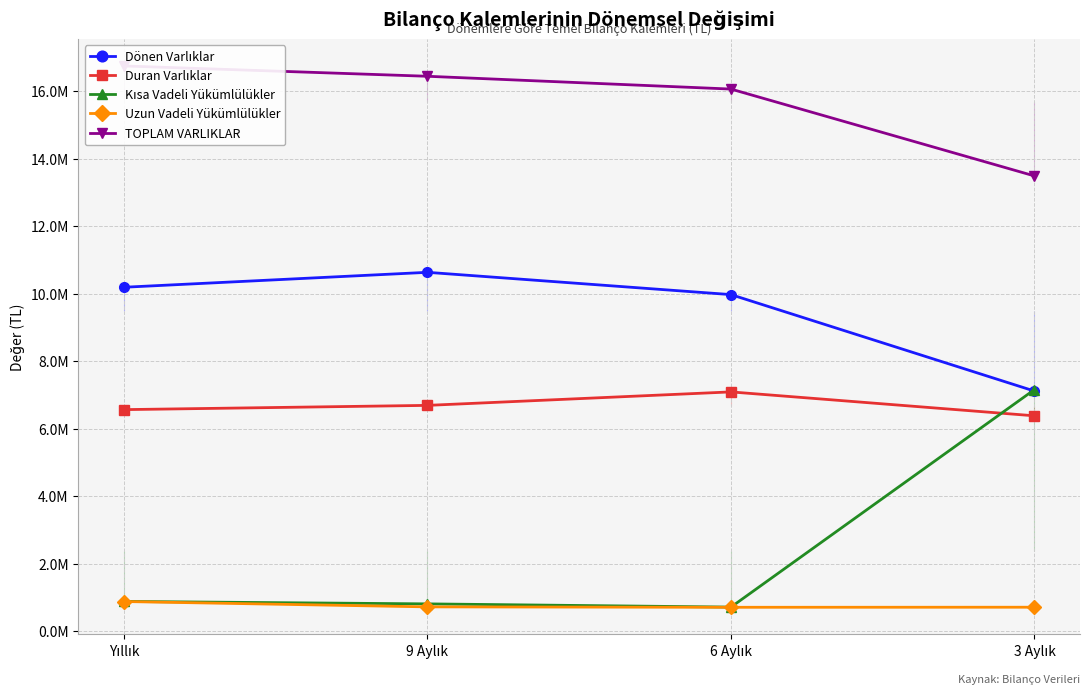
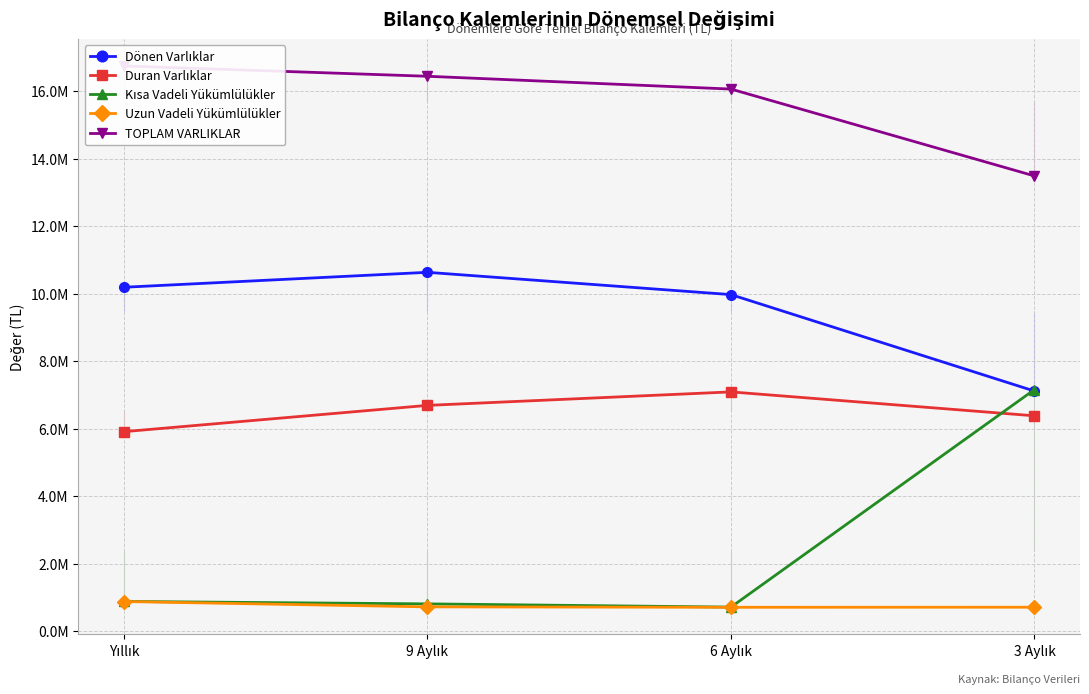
  {
    "Dönen Varlıklar": {
      "Yıllık": 10200000,
      "9 Aylık": 10600000,
      "6 Aylık": 10000000
    },
    "Duran Varlıklar": {
-     "Yıllık": 6600000,
+     "Yıllık": 5900000,
      "9 Aylık": 6700000,
      "6 Aylık": 7100000,
      "3 Aylık": 6400000
    },
    "Kısa Vadeli Yükümlülükler": {
      "9 Aylık": 800000
    },
    "Uzun Vadeli Yükümlülükler": {
      "9 Aylık": 700000,
      "3 Aylık": 700000
    },
    "TOPLAM VARLIKLAR": {
      "9 Aylık": 16500000,
      "6 Aylık": 16100000,
      "3 Aylık": 13500000
    }
  }
